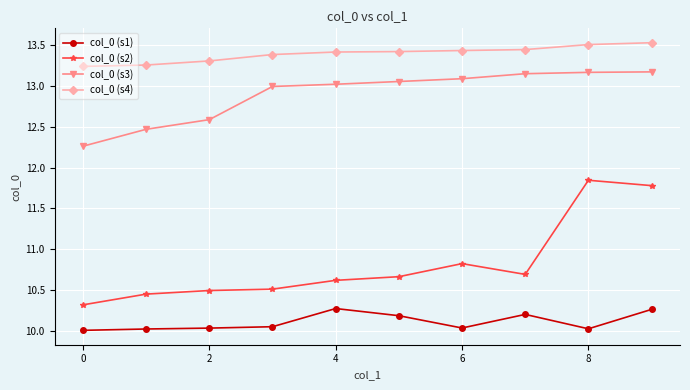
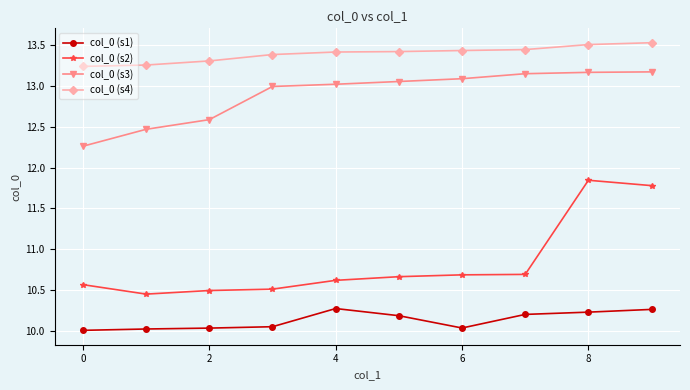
  {
    "col_0 (s1)": {
      "0": 10.0,
      "2": 10.0,
      "4": 10.3,
      "6": 10.0,
-     "8": 10.0
+     "8": 10.2
    },
    "col_0 (s2)": {
-     "0": 10.3,
+     "0": 10.6,
      "2": 10.5,
      "4": 10.6,
-     "6": 10.8,
+     "6": 10.7,
      "8": 11.8
    }
  }
